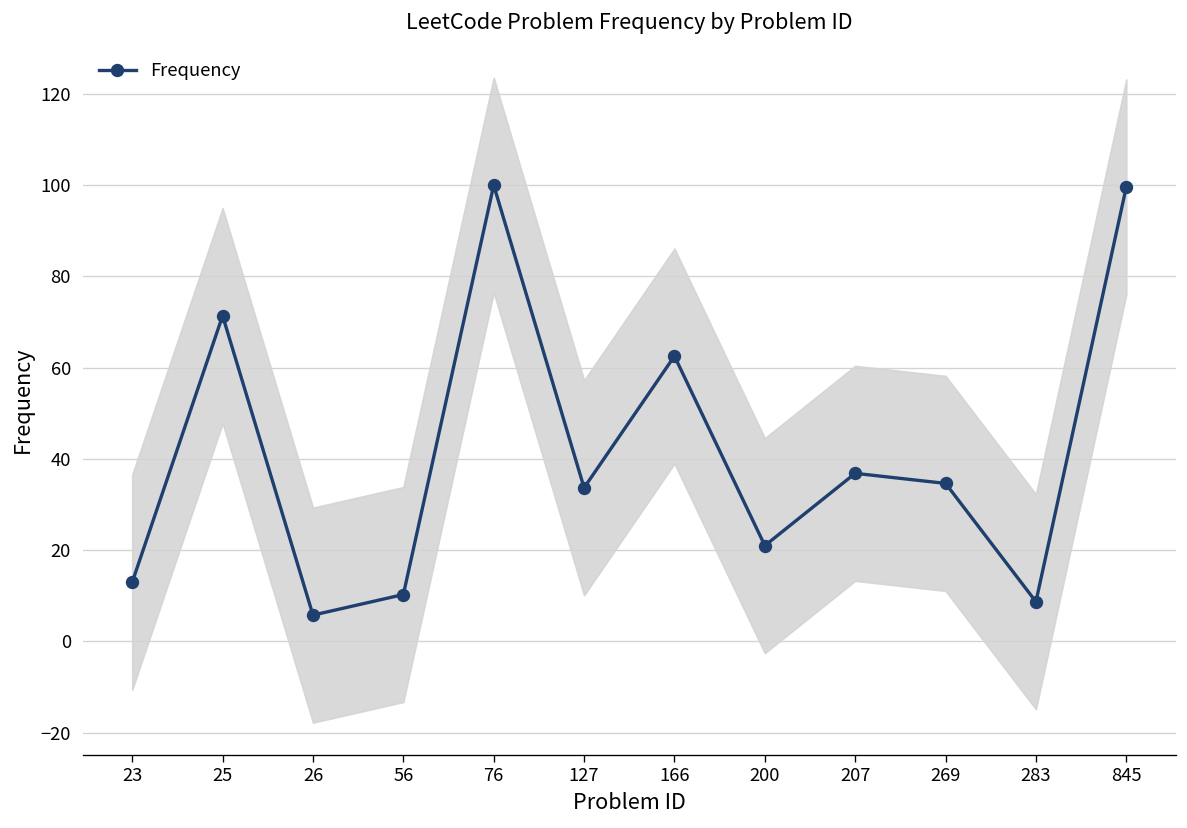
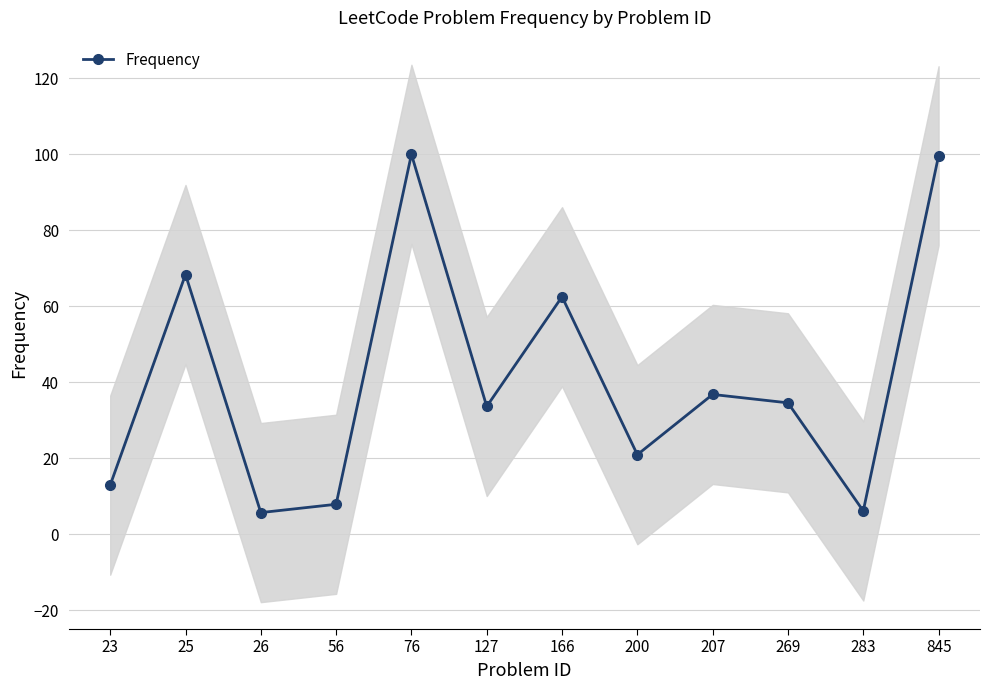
  {
    "Frequency": {
      "23": 13,
-     "25": 71,
+     "25": 68,
      "26": 6,
-     "56": 10,
+     "56": 8,
      "76": 100,
      "127": 34,
      "166": 63,
      "200": 21,
      "207": 37,
      "269": 35,
-     "283": 9,
+     "283": 6,
      "845": 100
    }
  }
